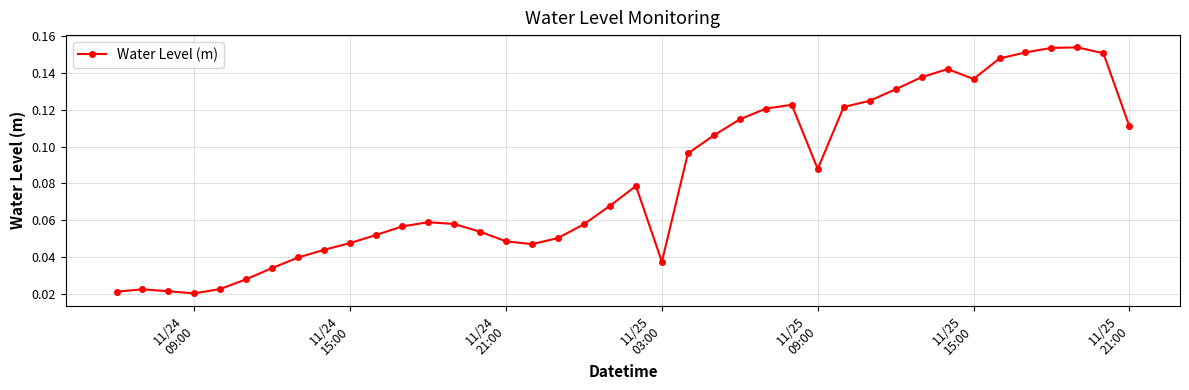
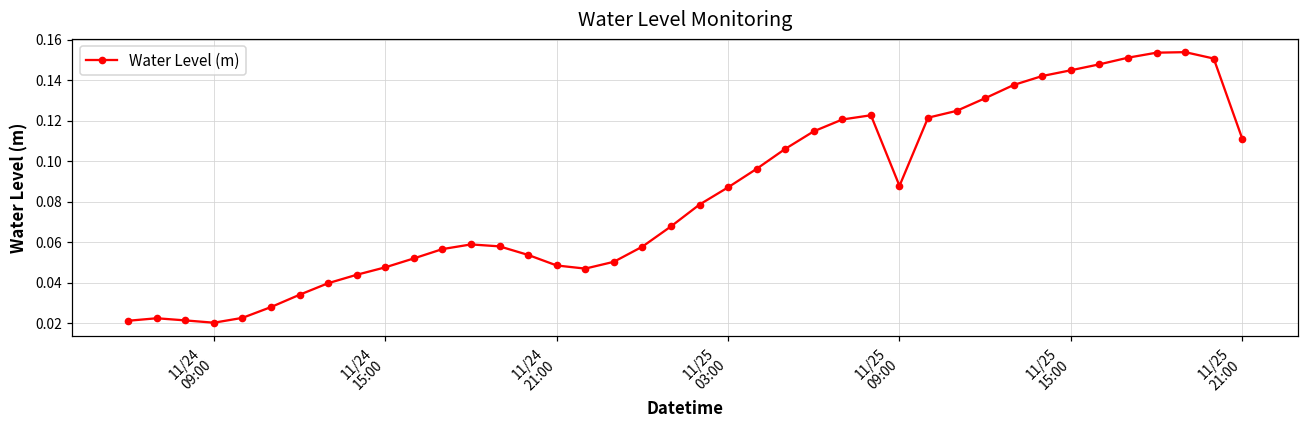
  {
    "11/24 09:00": 0.020,
    "11/24 15:00": 0.048,
    "11/24 21:00": 0.049,
-   "11/25 03:00": 0.037,
+   "11/25 03:00": 0.087,
    "11/25 09:00": 0.088,
-   "11/25 15:00": 0.137,
+   "11/25 15:00": 0.145,
    "11/25 21:00": 0.111
  }
